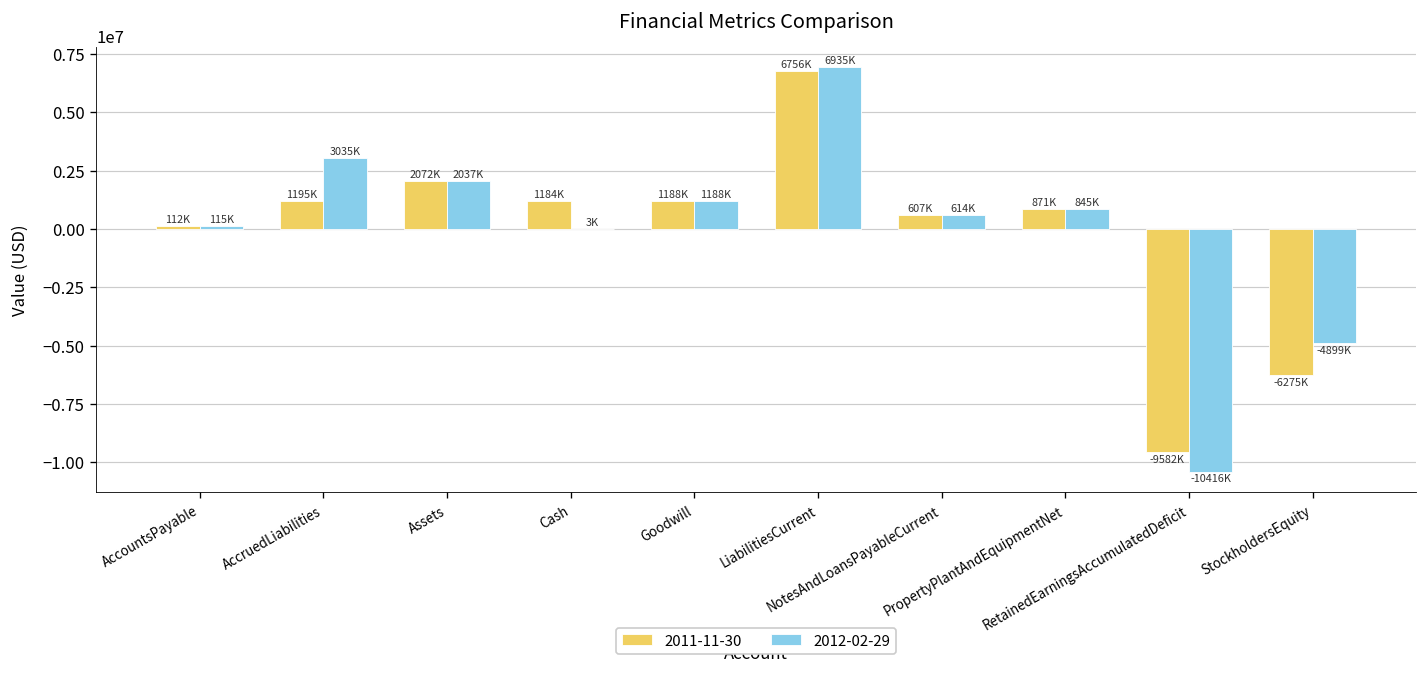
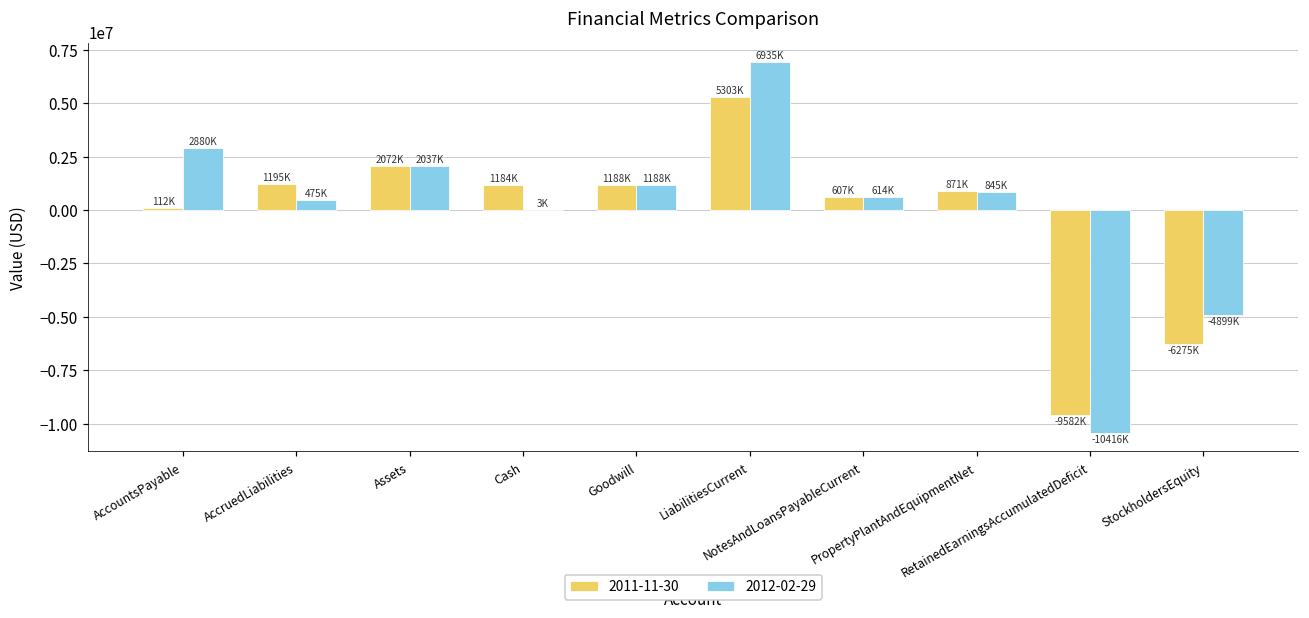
  {
    "2011-11-30": {
      "AccountsPayable": "112K",
      "AccruedLiabilities": "1195K",
      "Assets": "2072K",
      "Cash": "1184K",
      "Goodwill": "1188K",
-     "LiabilitiesCurrent": "6756K",
+     "LiabilitiesCurrent": "5303K",
      "NotesAndLoansPayableCurrent": "607K",
      "PropertyPlantAndEquipmentNet": "871K",
      "RetainedEarningsAccumulatedDeficit": "-9582K",
      "StockholdersEquity": "-6275K"
    },
    "2012-02-29": {
-     "AccountsPayable": "115K",
-     "AccruedLiabilities": "3035K",
+     "AccountsPayable": "2880K",
+     "AccruedLiabilities": "475K",
      "Assets": "2037K",
      "Cash": "3K",
      "Goodwill": "1188K",
      "LiabilitiesCurrent": "6935K",
      "NotesAndLoansPayableCurrent": "614K",
      "PropertyPlantAndEquipmentNet": "845K",
      "RetainedEarningsAccumulatedDeficit": "-10416K",
      "StockholdersEquity": "-4899K"
    }
  }
